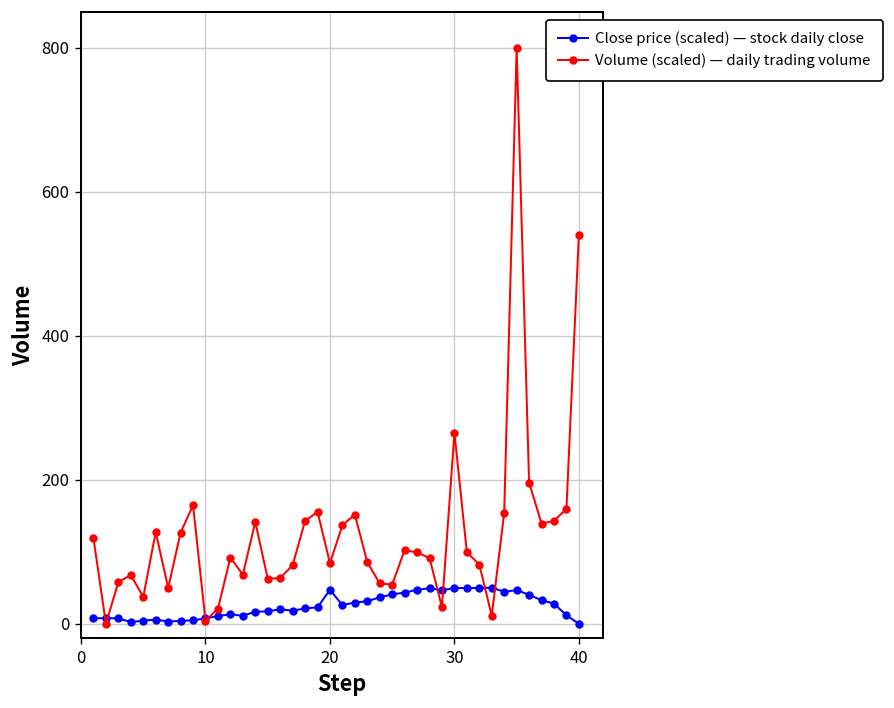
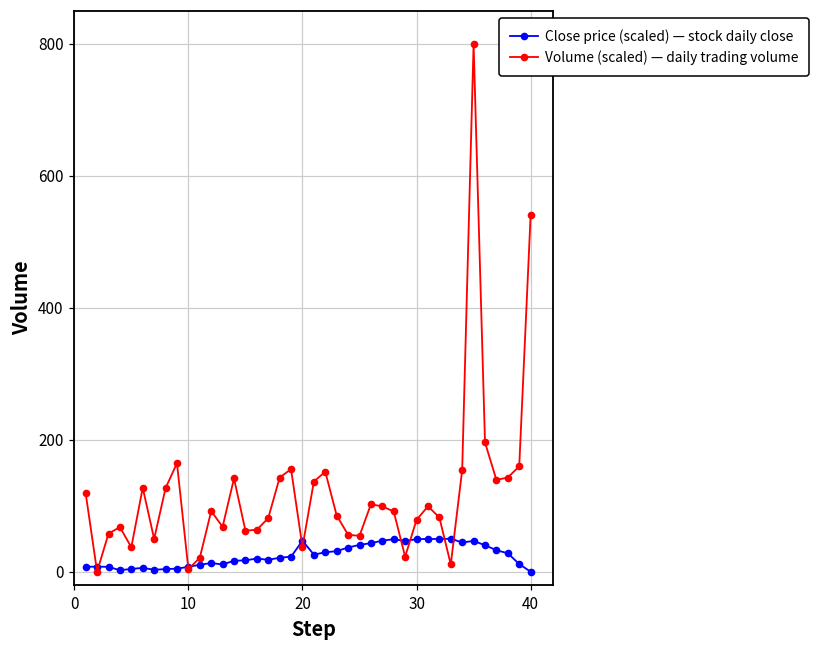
  {
    "Close price (scaled) — stock daily close": {
      "20": 50,
      "30": 50,
      "40": 0
    },
    "Volume (scaled) — daily trading volume": {
-     "20": 80,
-     "30": 270,
+     "20": 40,
+     "30": 80,
      "40": 540
    }
  }
